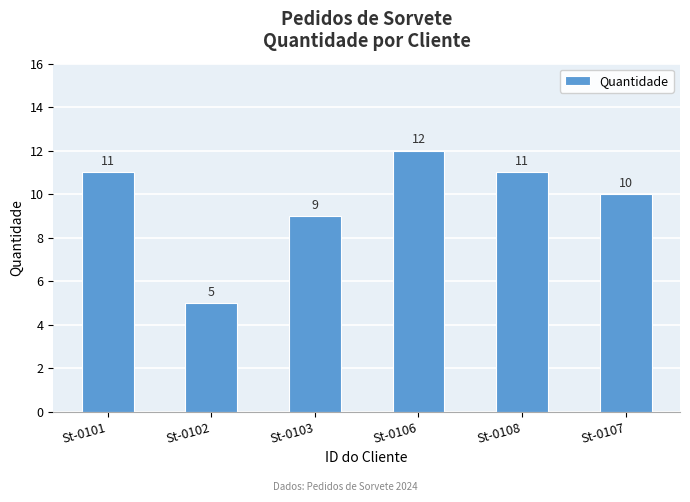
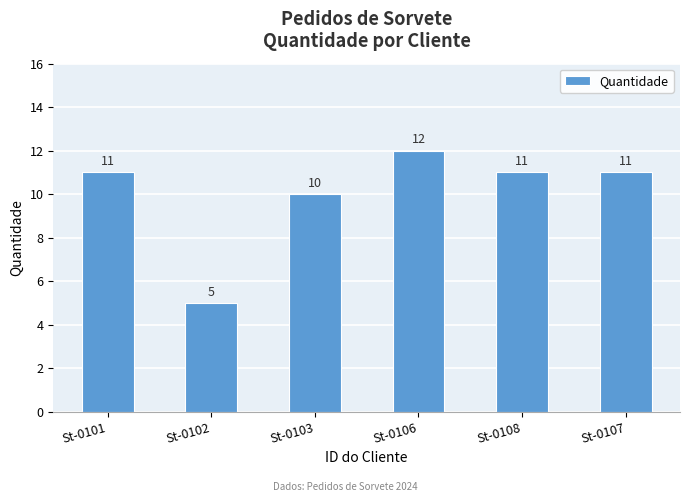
  {
    "St-0101": 11,
    "St-0102": 5,
-   "St-0103": 9,
+   "St-0103": 10,
    "St-0106": 12,
    "St-0108": 11,
-   "St-0107": 10
+   "St-0107": 11
  }
